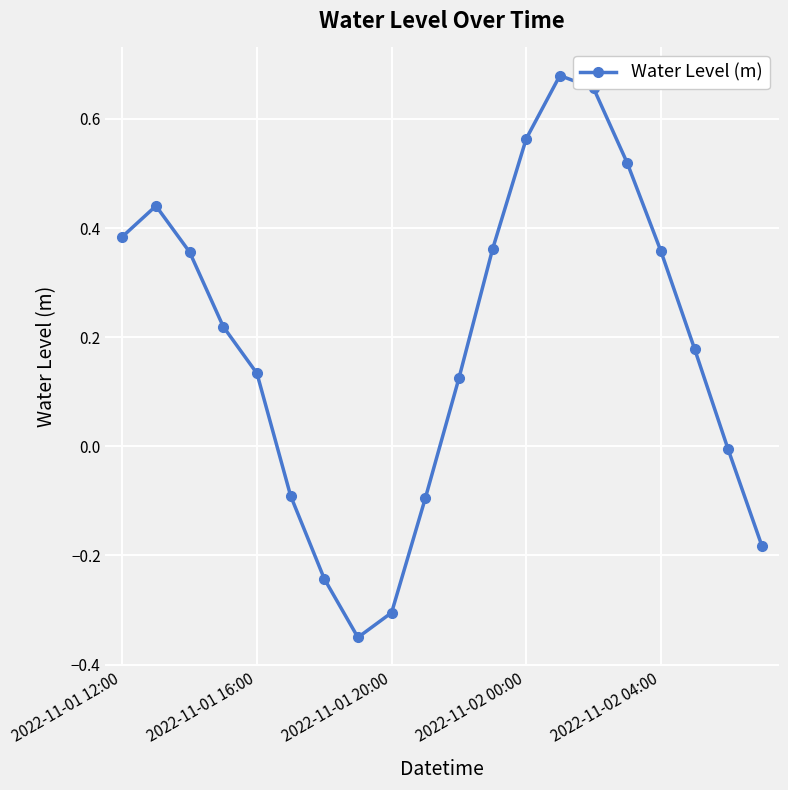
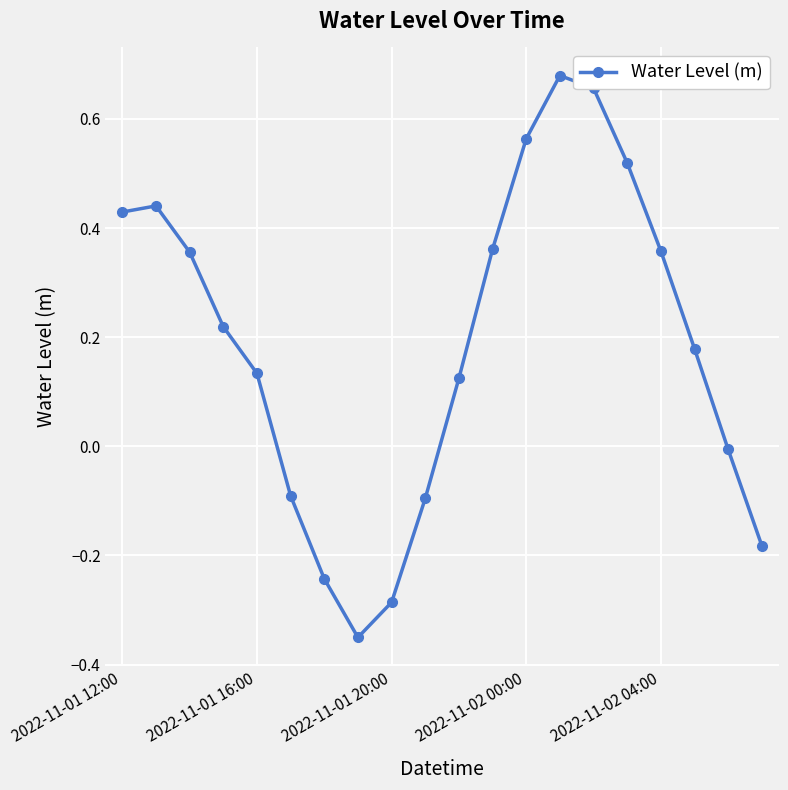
  {
-   "2022-11-01 12:00": 0.38,
+   "2022-11-01 12:00": 0.43,
    "2022-11-01 16:00": 0.13,
-   "2022-11-01 20:00": -0.30,
+   "2022-11-01 20:00": -0.29,
    "2022-11-02 00:00": 0.56,
    "2022-11-02 04:00": 0.36
  }
